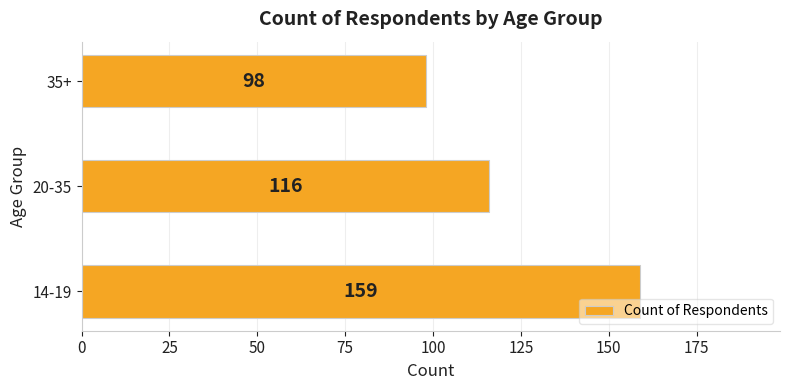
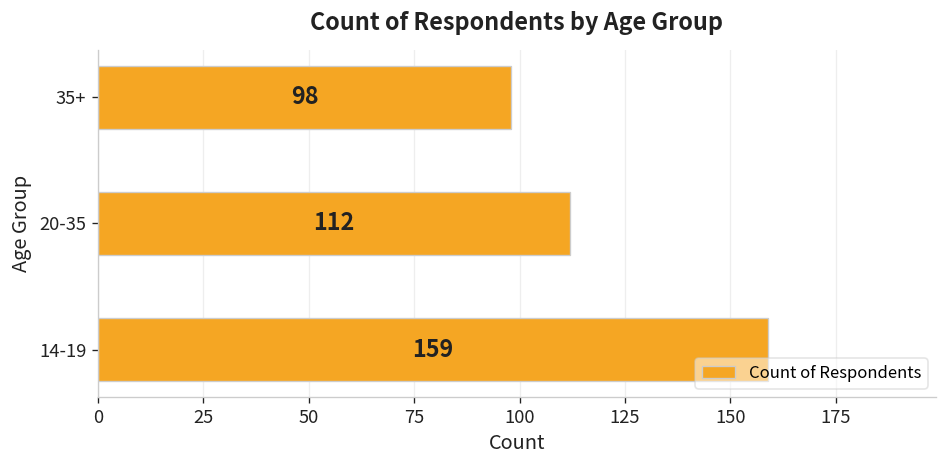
  {
    "35+": 98,
-   "20-35": 116,
+   "20-35": 112,
    "14-19": 159
  }
